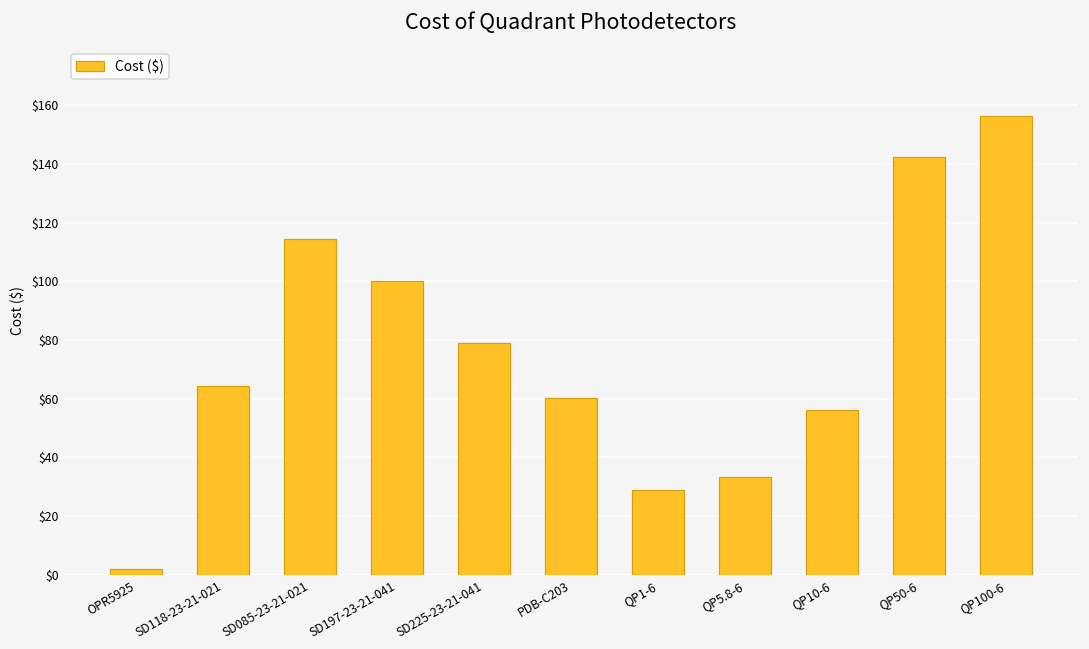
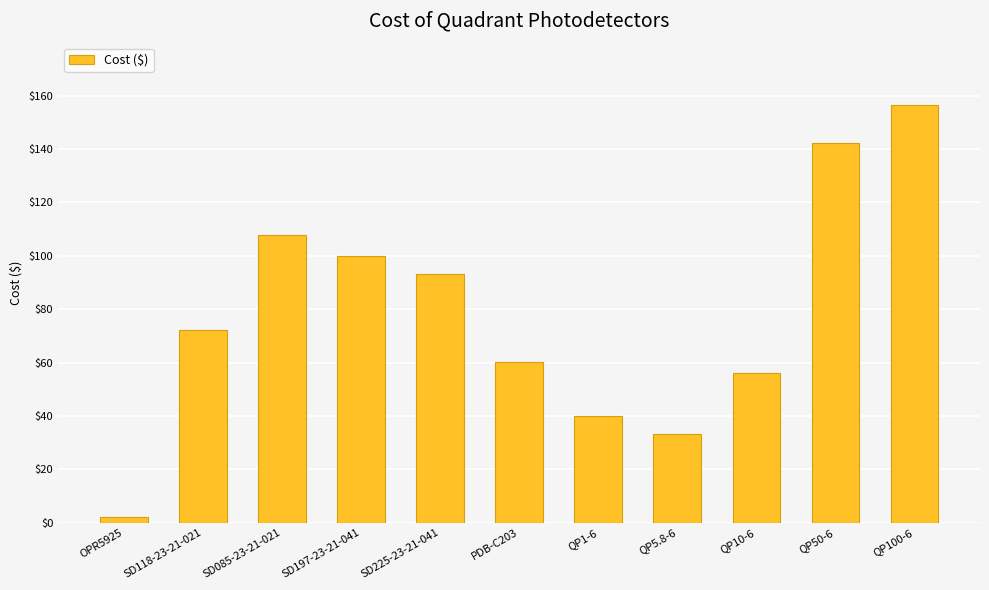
  {
    "OPR5925": "$2",
-   "SD118-23-21-021": "$65",
-   "SD085-23-21-021": "$114",
+   "SD118-23-21-021": "$72",
+   "SD085-23-21-021": "$108",
    "SD197-23-21-041": "$100",
-   "SD225-23-21-041": "$79",
+   "SD225-23-21-041": "$93",
    "PDB-C203": "$60",
-   "QP1-6": "$29",
+   "QP1-6": "$40",
    "QP5.8-6": "$33",
    "QP10-6": "$56",
    "QP50-6": "$142",
    "QP100-6": "$156"
  }
